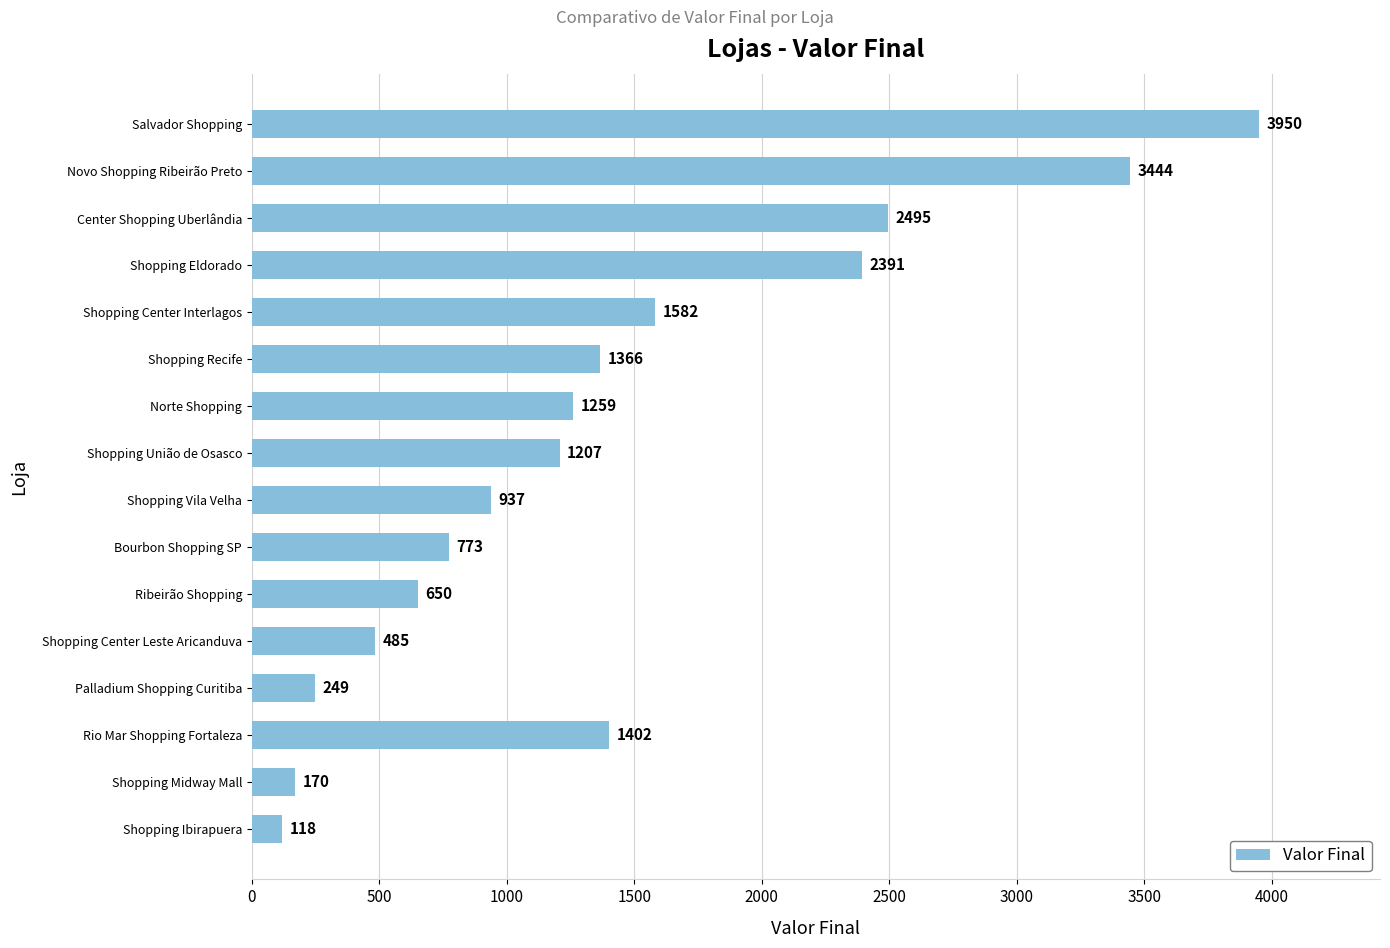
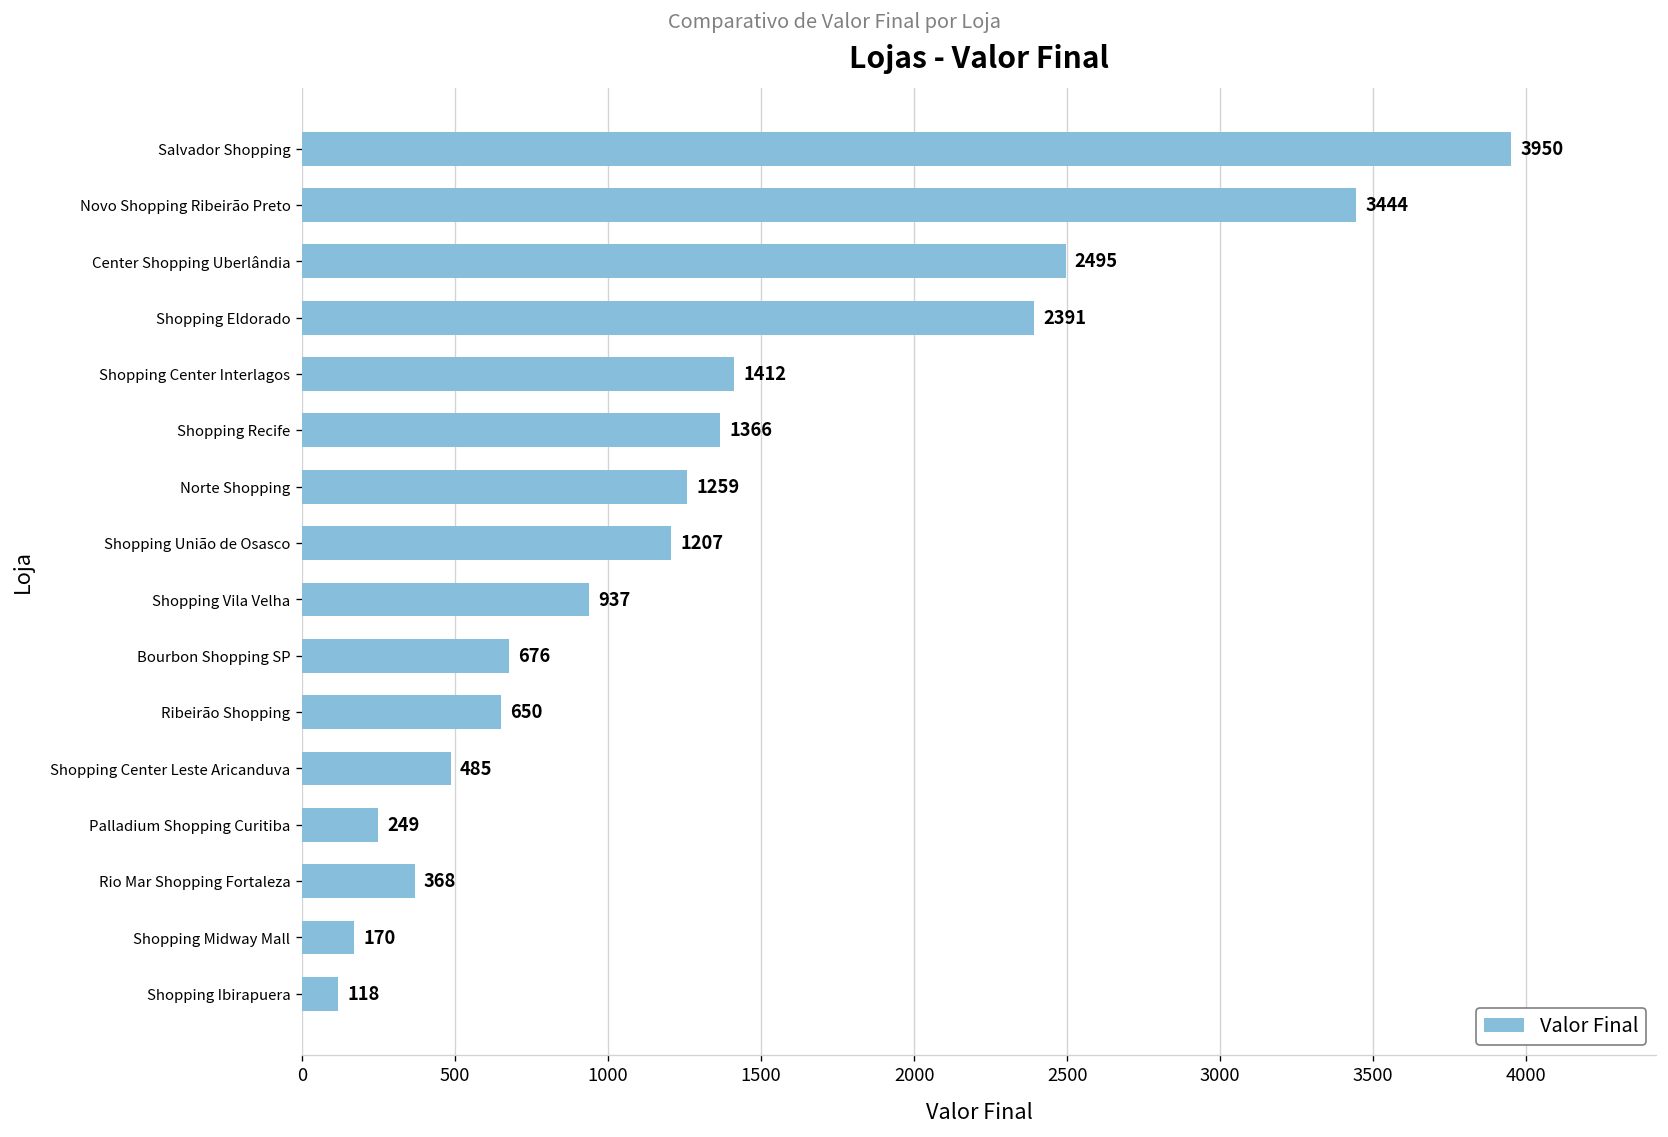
  {
    "Salvador Shopping": 3950,
    "Novo Shopping Ribeirão Preto": 3444,
    "Center Shopping Uberlândia": 2495,
    "Shopping Eldorado": 2391,
-   "Shopping Center Interlagos": 1582,
+   "Shopping Center Interlagos": 1412,
    "Shopping Recife": 1366,
    "Norte Shopping": 1259,
    "Shopping União de Osasco": 1207,
    "Shopping Vila Velha": 937,
-   "Bourbon Shopping SP": 773,
+   "Bourbon Shopping SP": 676,
    "Ribeirão Shopping": 650,
    "Shopping Center Leste Aricanduva": 485,
    "Palladium Shopping Curitiba": 249,
-   "Rio Mar Shopping Fortaleza": 1402,
+   "Rio Mar Shopping Fortaleza": 368,
    "Shopping Midway Mall": 170,
    "Shopping Ibirapuera": 118
  }
